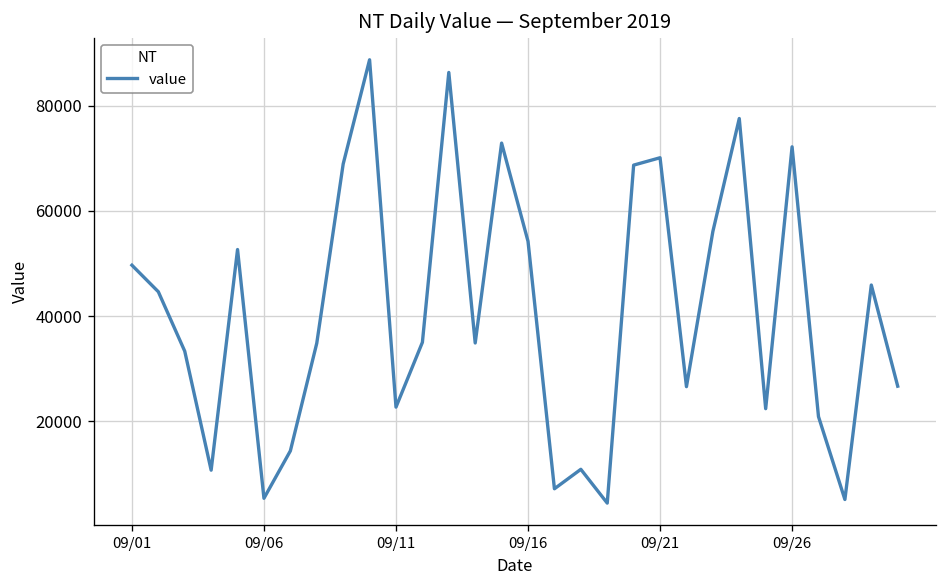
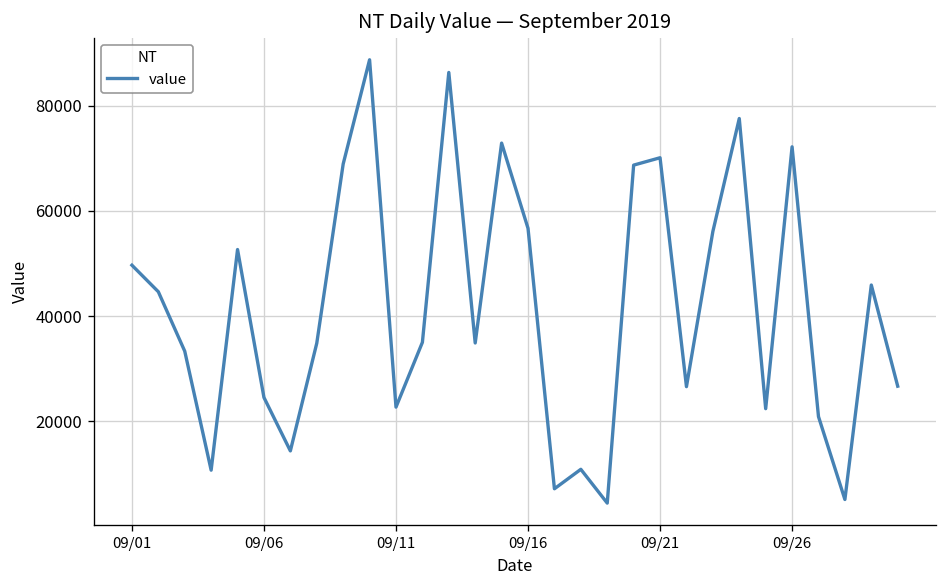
  {
    "09/01": 50000,
-   "09/06": 5000,
+   "09/06": 24000,
    "09/11": 23000,
-   "09/16": 54000,
+   "09/16": 57000,
    "09/21": 70000,
    "09/26": 72000
  }
